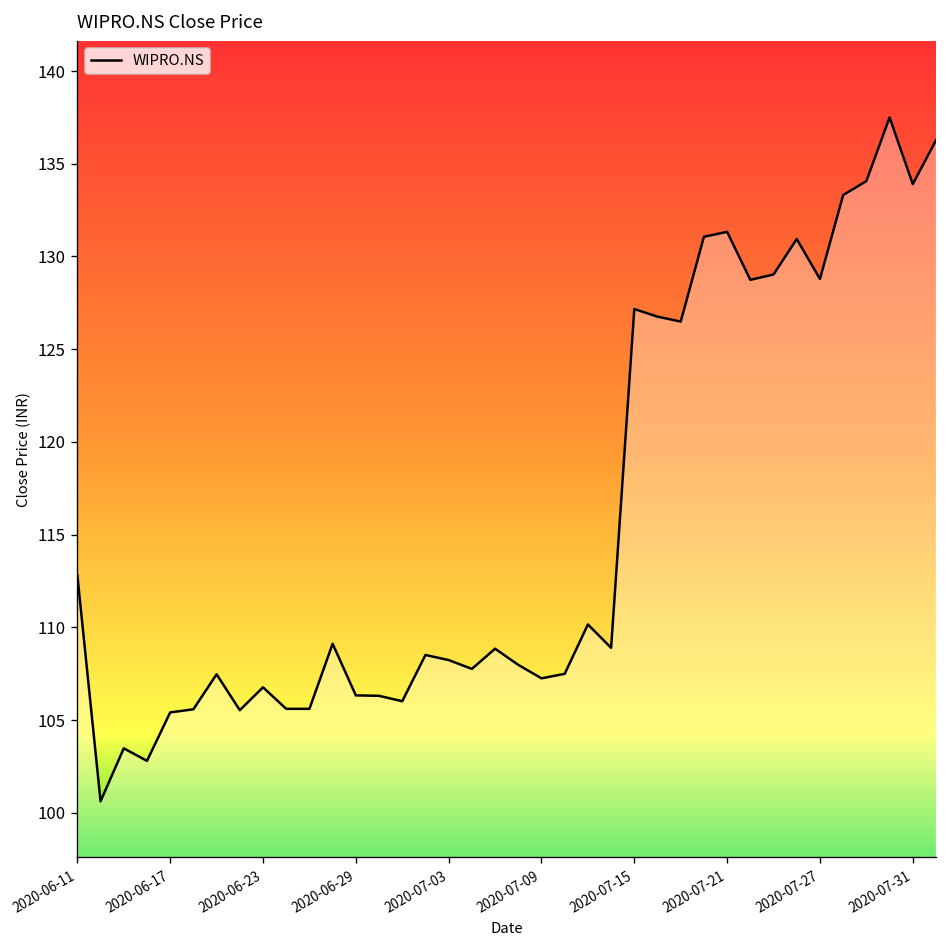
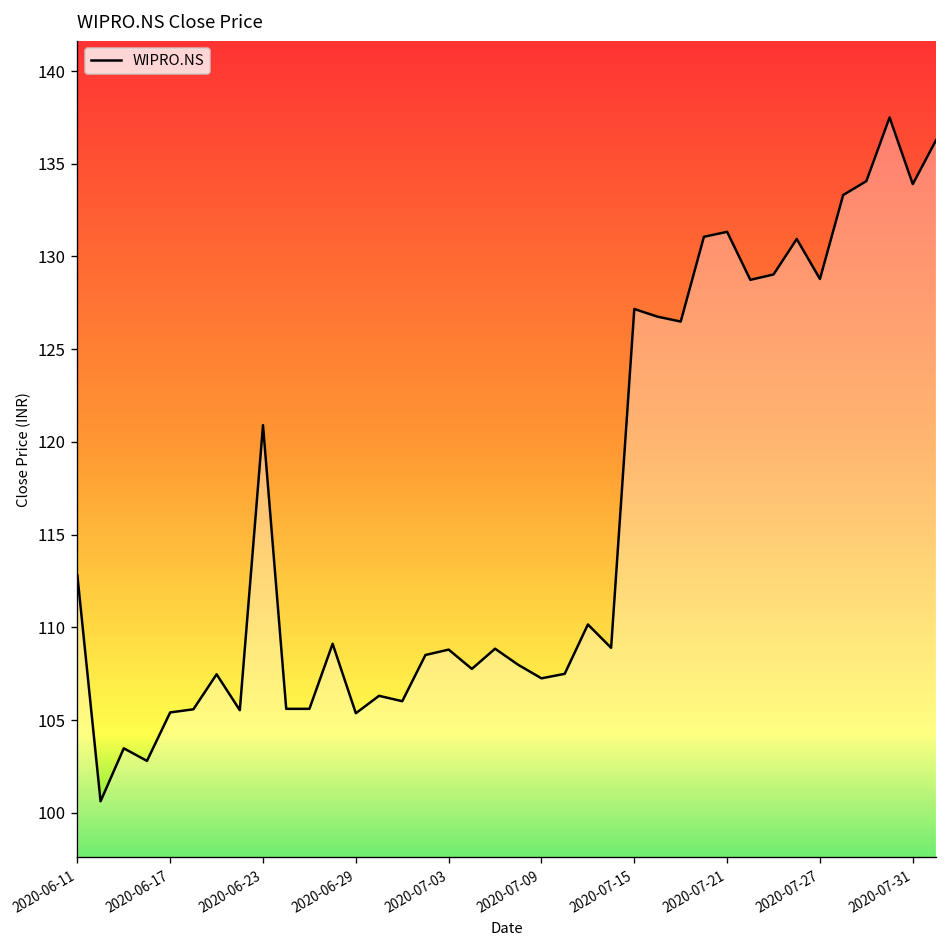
  {
    "2020-06-11": 112.8,
    "2020-06-17": 105.4,
-   "2020-06-23": 106.8,
-   "2020-06-29": 106.3,
-   "2020-07-03": 108.2,
+   "2020-06-23": 120.9,
+   "2020-06-29": 105.4,
+   "2020-07-03": 108.8,
    "2020-07-09": 107.3,
    "2020-07-15": 127.2,
    "2020-07-21": 131.3,
    "2020-07-27": 128.8,
    "2020-07-31": 133.9
  }
